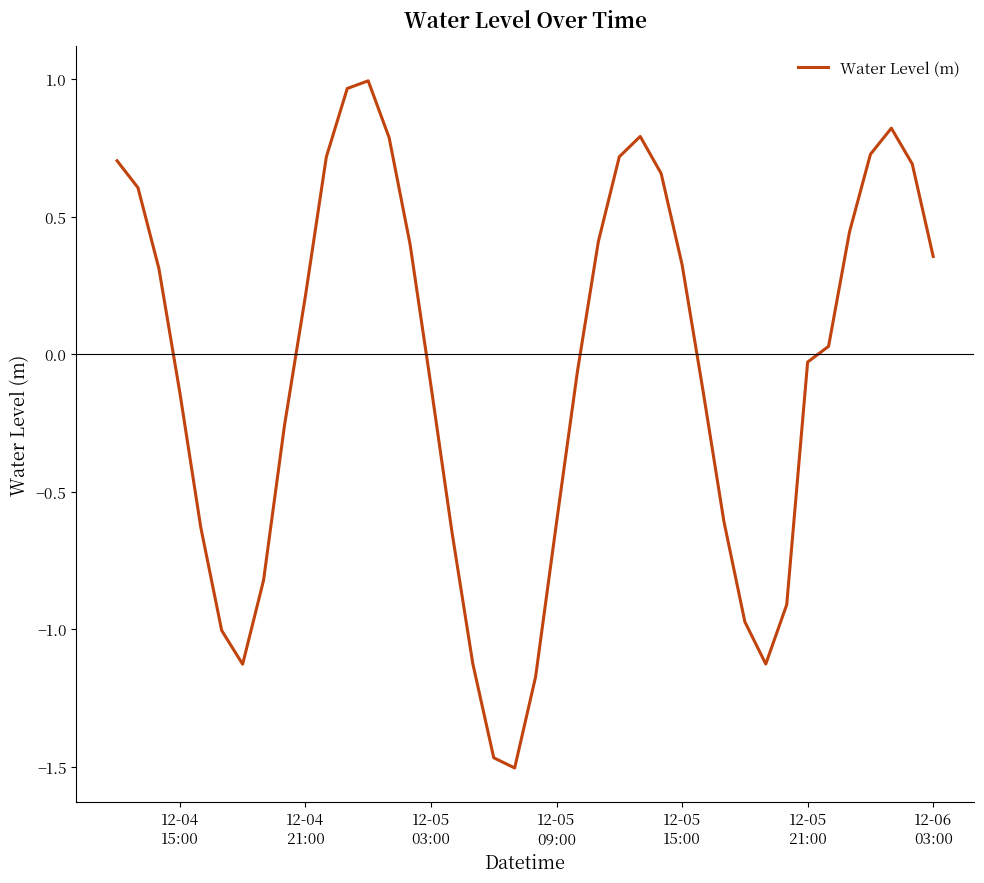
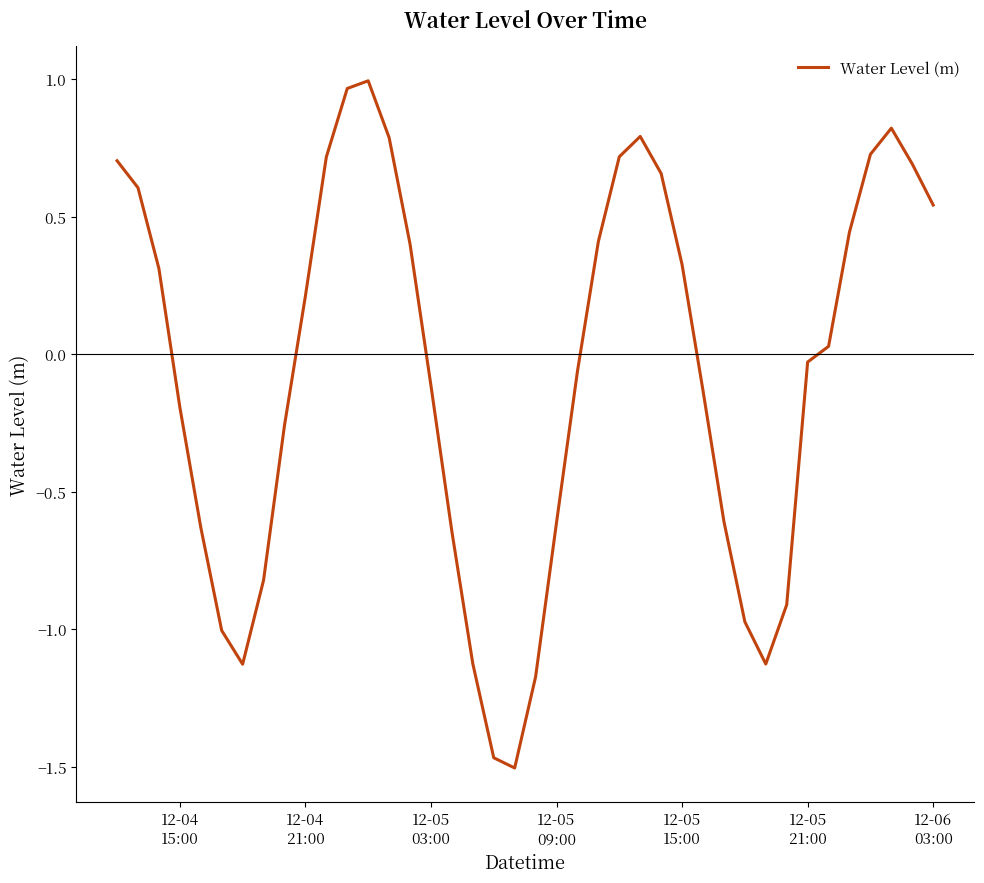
  {
-   "12-04 15:00": -0.14,
+   "12-04 15:00": -0.19,
    "12-04 21:00": 0.21,
    "12-05 03:00": -0.11,
    "12-05 09:00": -0.61,
    "12-05 15:00": 0.33,
    "12-05 21:00": -0.03,
-   "12-06 03:00": 0.36
+   "12-06 03:00": 0.54
  }
